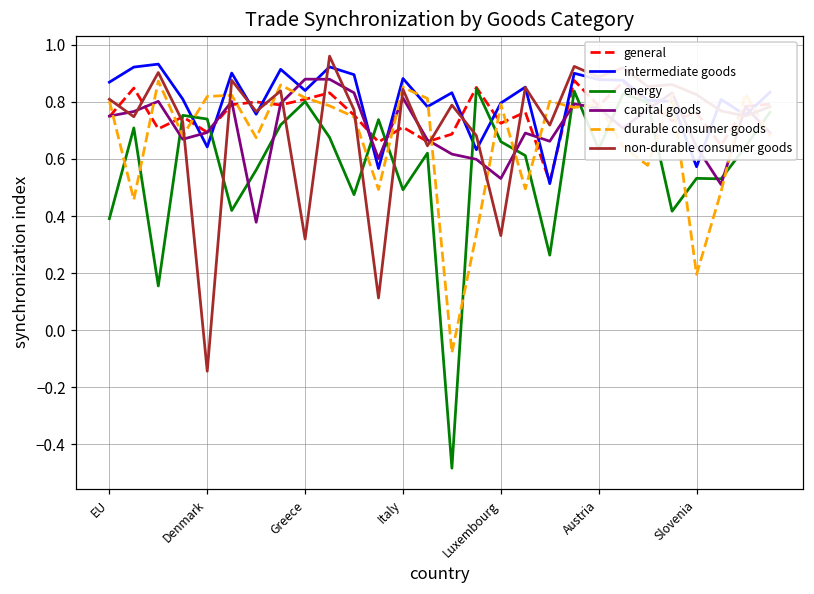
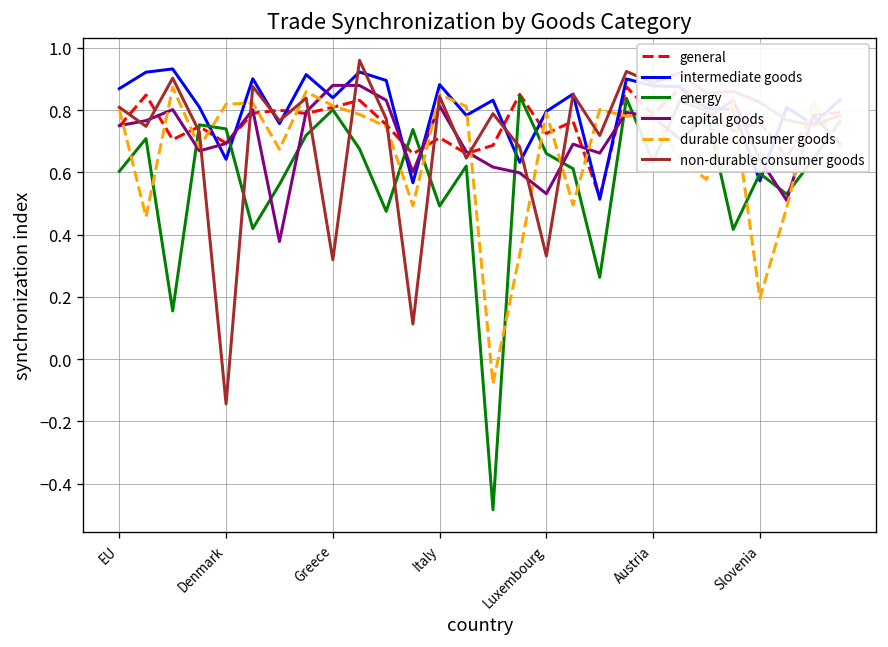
  {
    "general": {
      "Italy": 0.71,
      "Luxembourg": 0.72
    },
    "intermediate goods": {
      "EU": 0.87,
      "Denmark": 0.64,
      "Greece": 0.84,
      "Italy": 0.88,
      "Slovenia": 0.57
    },
    "energy": {
-     "EU": 0.39,
+     "EU": 0.60,
      "Denmark": 0.74,
      "Italy": 0.49,
      "Luxembourg": 0.66,
      "Austria": 0.63,
-     "Slovenia": 0.53
+     "Slovenia": 0.60
    },
    "capital goods": {
      "Greece": 0.88,
      "Italy": 0.81,
      "Luxembourg": 0.53
    },
    "durable consumer goods": {
      "Denmark": 0.82,
      "Slovenia": 0.20
    },
    "non-durable consumer goods": {
      "Denmark": -0.14,
      "Greece": 0.32,
      "Luxembourg": 0.33
    }
  }
